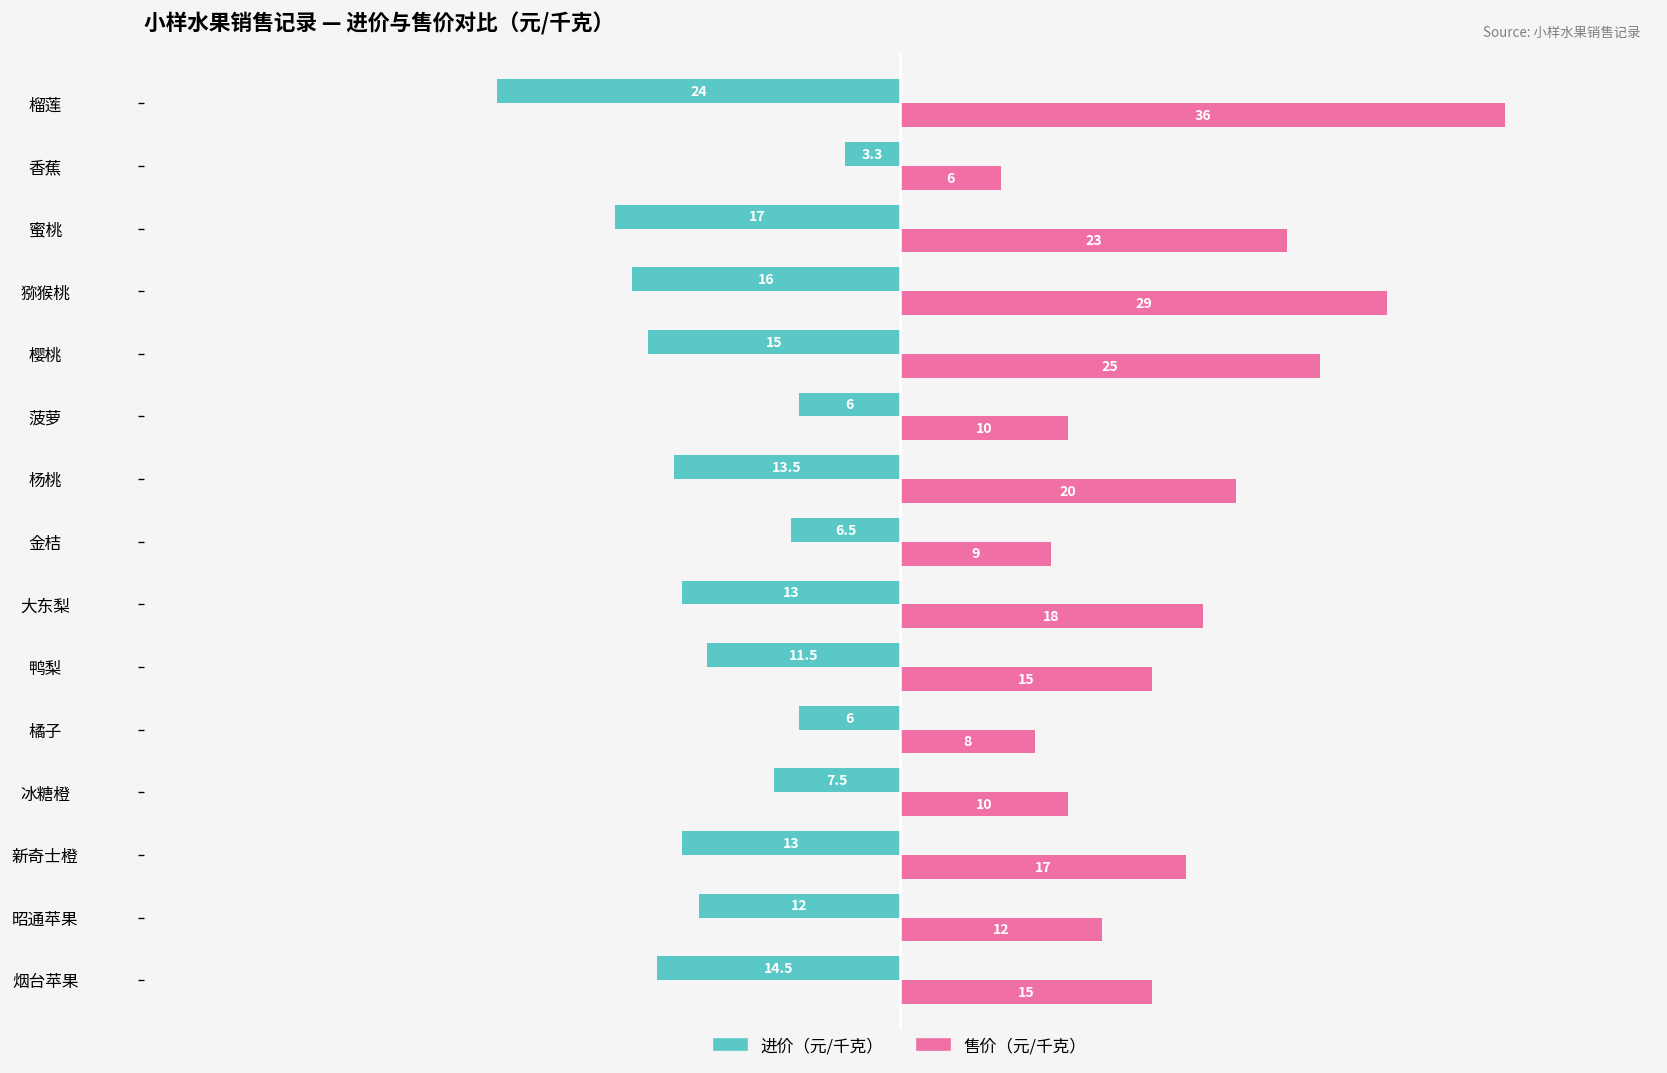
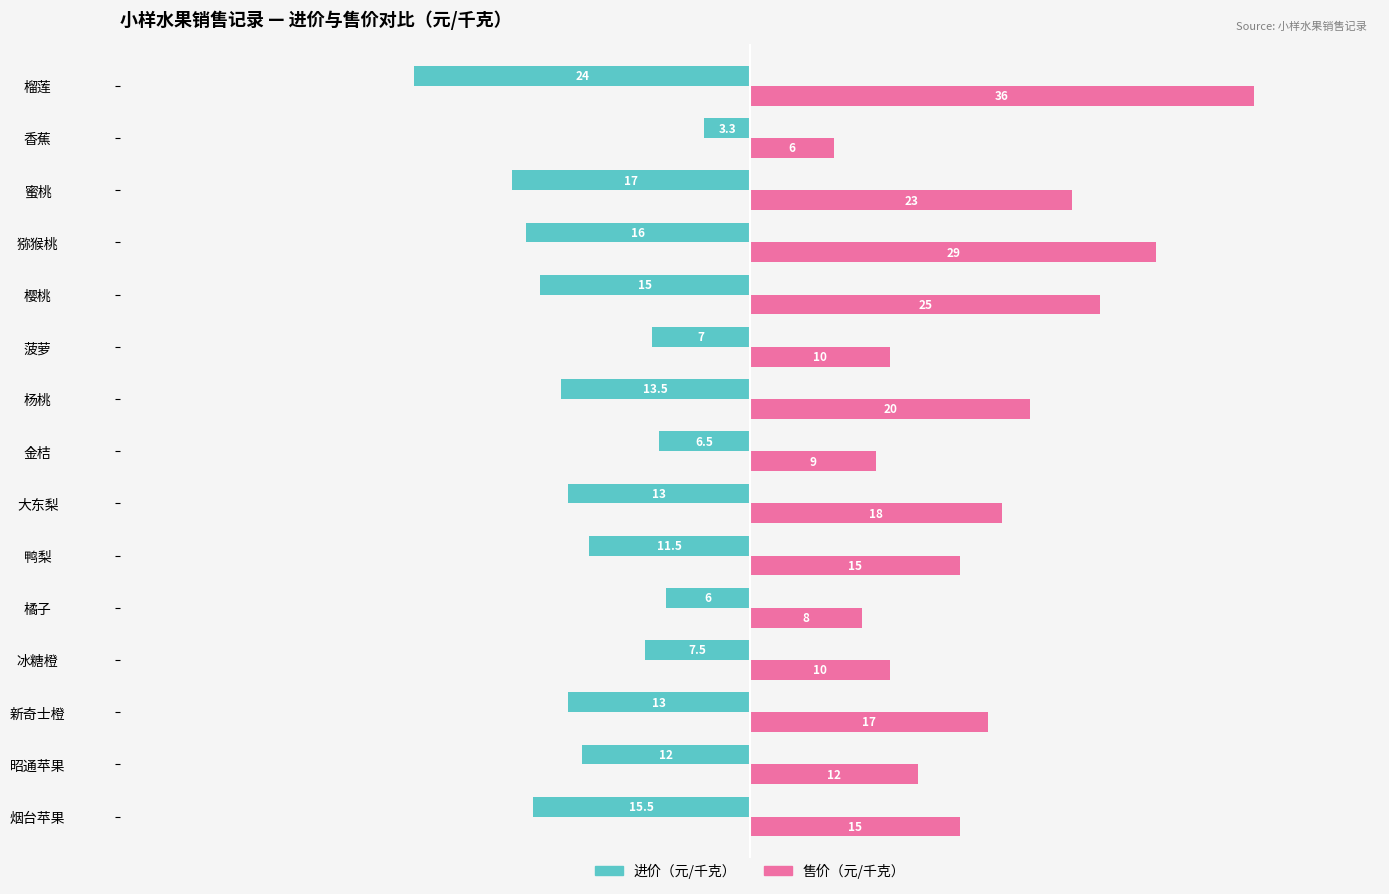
  {
    "进价（元/千克）": {
-     "菠萝": 6,
-     "烟台苹果": 14.5
+     "菠萝": 7,
+     "烟台苹果": 15.5
    },
    "售价（元/千克）": {
      "榴莲": 36,
      "香蕉": 6,
      "蜜桃": 23,
      "猕猴桃": 29,
      "樱桃": 25,
      "菠萝": 10,
      "杨桃": 20,
      "金桔": 9,
      "大东梨": 18,
      "鸭梨": 15,
      "橘子": 8,
      "冰糖橙": 10,
      "新奇士橙": 17,
      "昭通苹果": 12,
      "烟台苹果": 15
    }
  }
